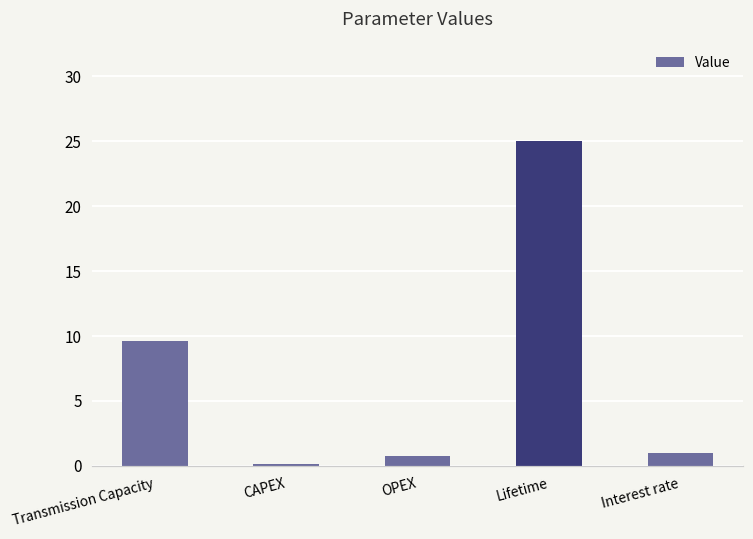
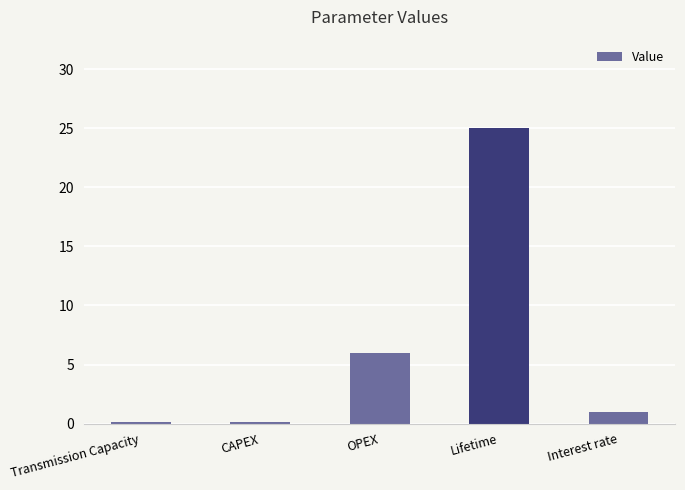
  {
-   "Transmission Capacity": 9.6,
-   "OPEX": 0.8,
+   "Transmission Capacity": 0.1,
+   "OPEX": 6.0,
    "Lifetime": 25.0,
    "Interest rate": 1.0
  }
